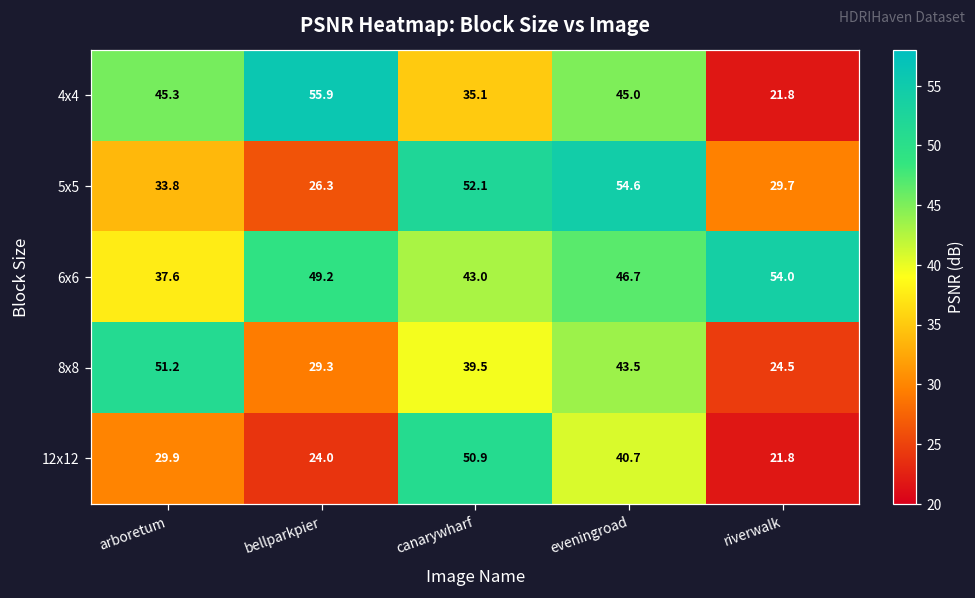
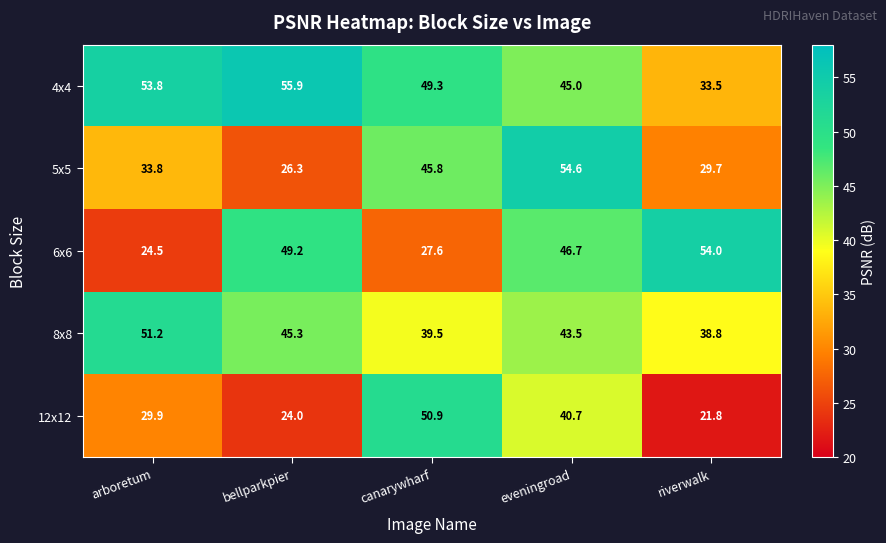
  {
    "4x4": {
-     "arboretum": 45.3,
+     "arboretum": 53.8,
      "bellparkpier": 55.9,
-     "canarywharf": 35.1,
+     "canarywharf": 49.3,
      "eveningroad": 45.0,
-     "riverwalk": 21.8
+     "riverwalk": 33.5
    },
    "5x5": {
      "arboretum": 33.8,
      "bellparkpier": 26.3,
-     "canarywharf": 52.1,
+     "canarywharf": 45.8,
      "eveningroad": 54.6,
      "riverwalk": 29.7
    },
    "6x6": {
-     "arboretum": 37.6,
+     "arboretum": 24.5,
      "bellparkpier": 49.2,
-     "canarywharf": 43.0,
+     "canarywharf": 27.6,
      "eveningroad": 46.7,
      "riverwalk": 54.0
    },
    "8x8": {
      "arboretum": 51.2,
-     "bellparkpier": 29.3,
+     "bellparkpier": 45.3,
      "canarywharf": 39.5,
      "eveningroad": 43.5,
-     "riverwalk": 24.5
+     "riverwalk": 38.8
    },
    "12x12": {
      "arboretum": 29.9,
      "bellparkpier": 24.0,
      "canarywharf": 50.9,
      "eveningroad": 40.7,
      "riverwalk": 21.8
    }
  }
